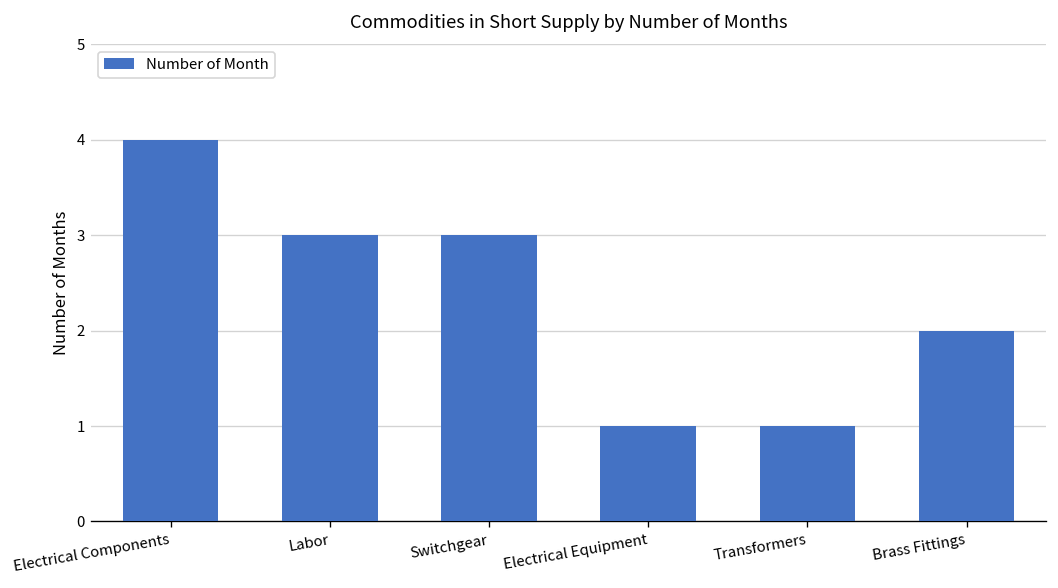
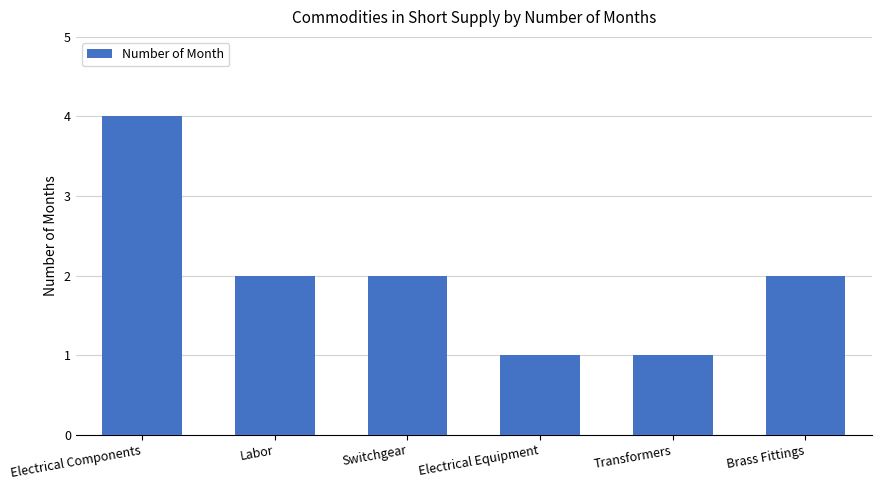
  {
    "Electrical Components": 4,
-   "Labor": 3,
-   "Switchgear": 3,
+   "Labor": 2,
+   "Switchgear": 2,
    "Electrical Equipment": 1,
    "Transformers": 1,
    "Brass Fittings": 2
  }
